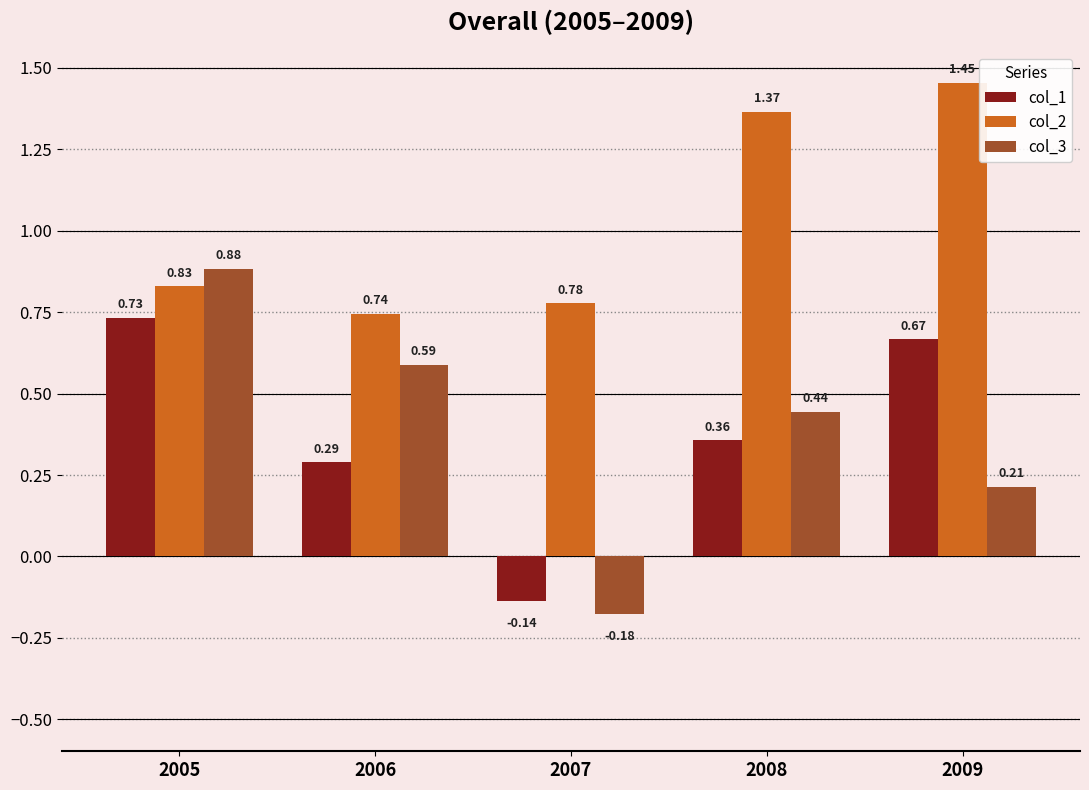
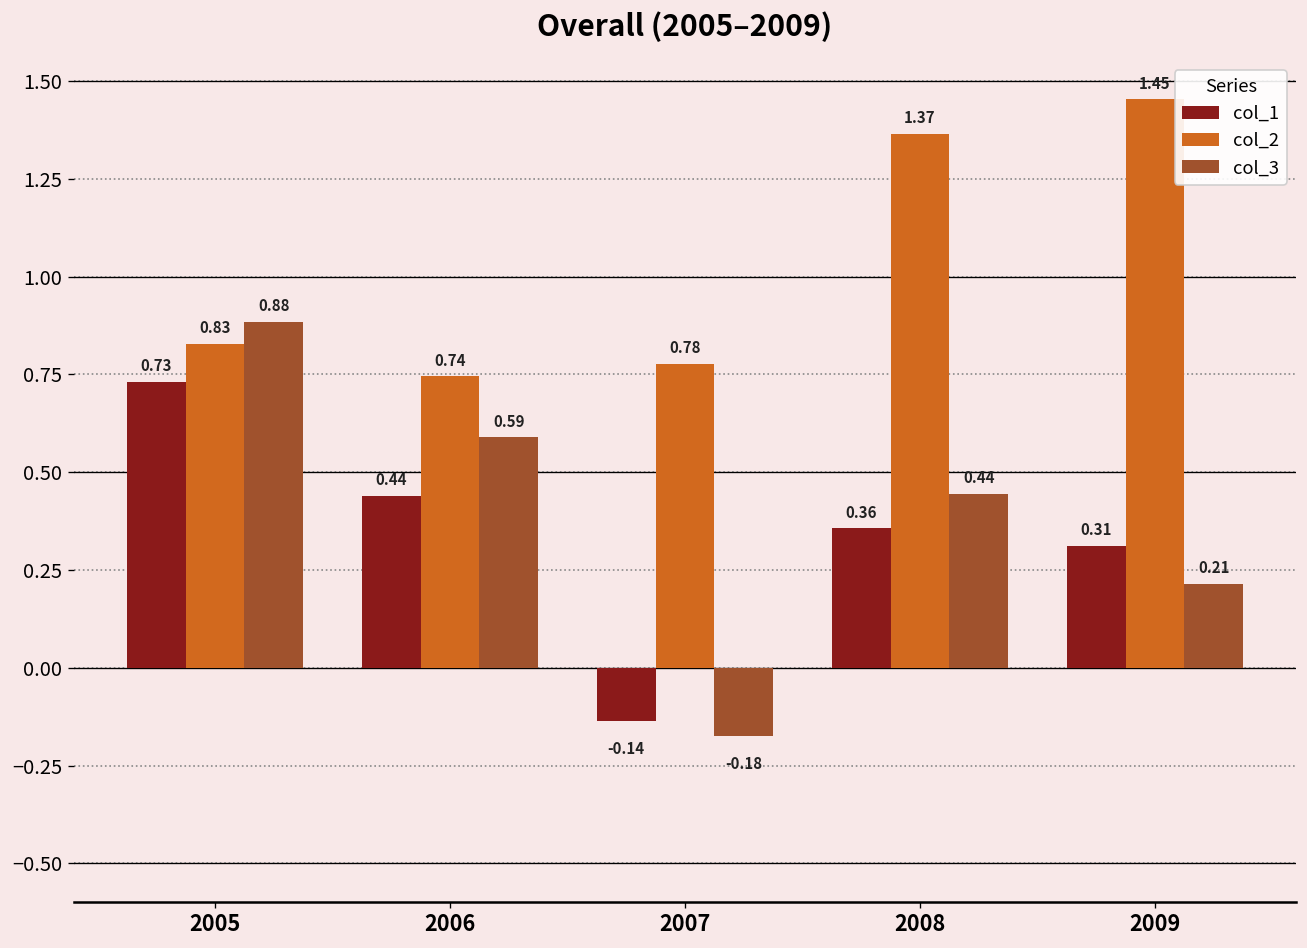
  {
    "col_1": {
      "2005": 0.73,
-     "2006": 0.29,
+     "2006": 0.44,
      "2007": -0.14,
      "2008": 0.36,
-     "2009": 0.67
+     "2009": 0.31
    }
  }
